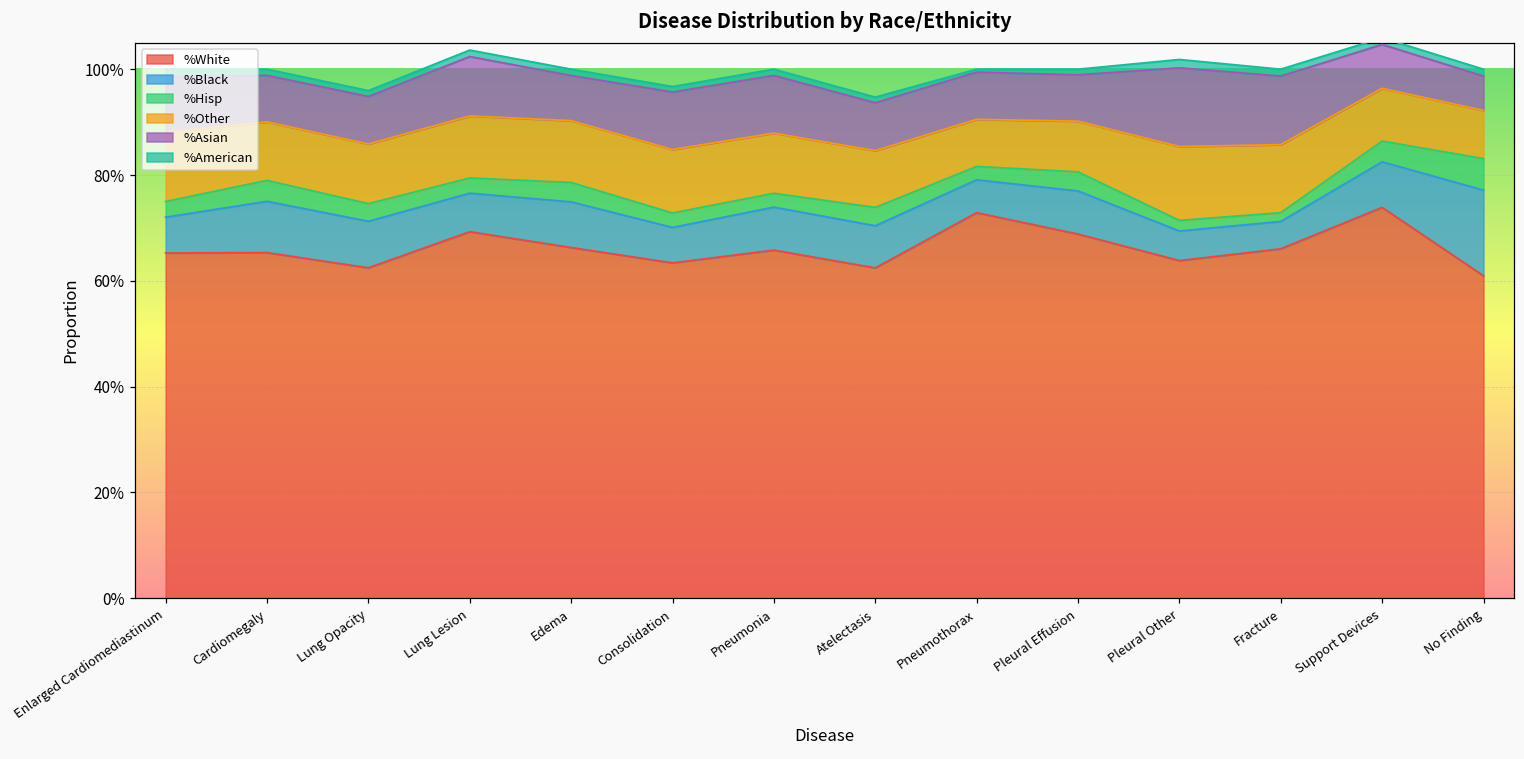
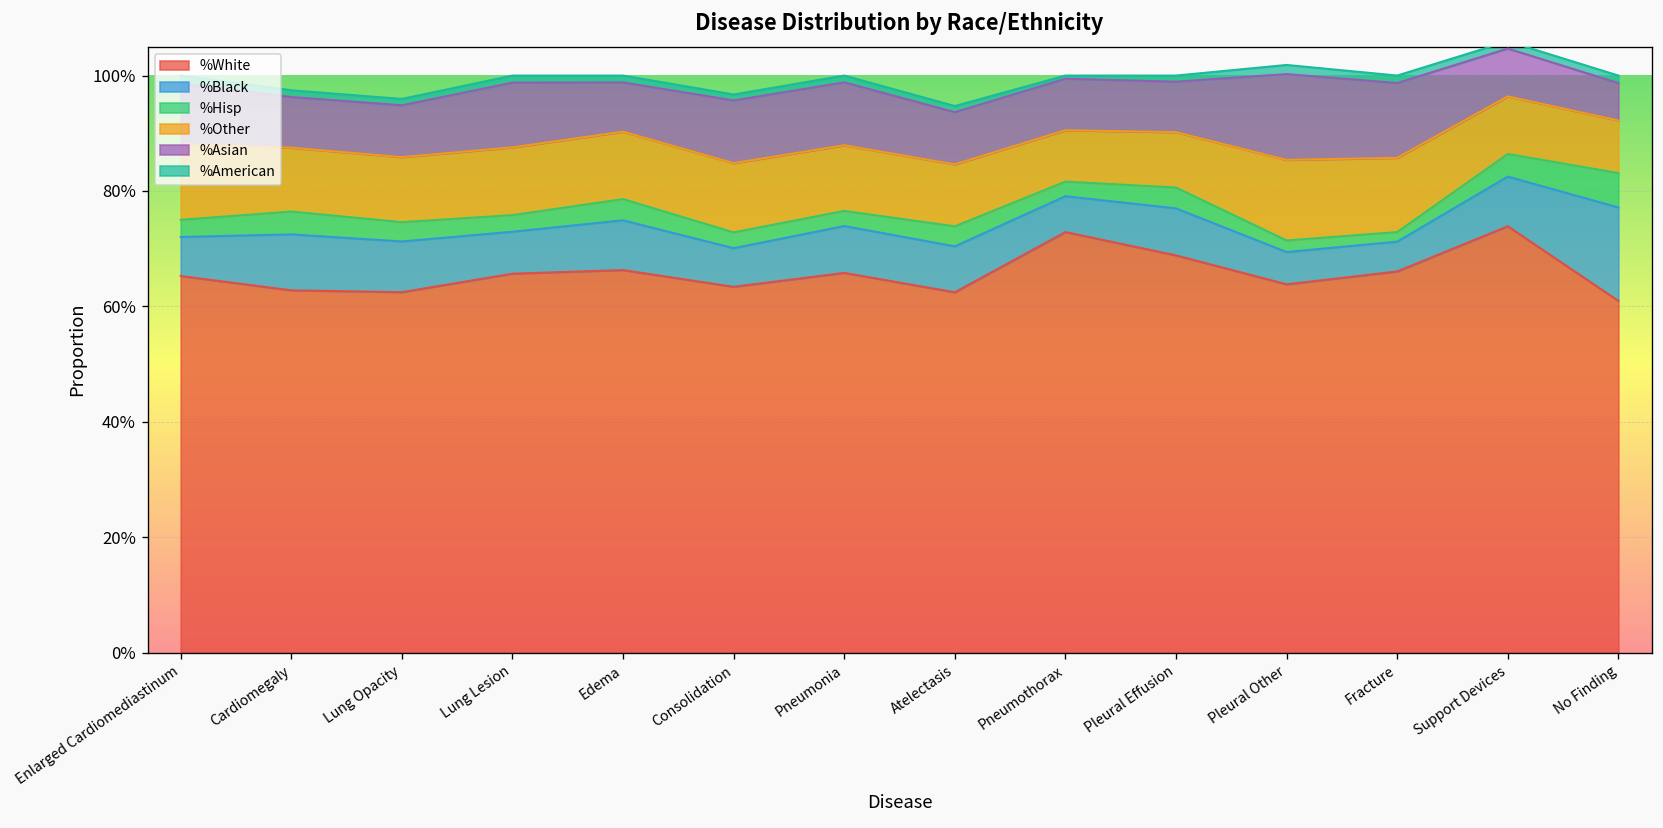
  {
    "%White": {
      "Enlarged Cardiomediastinum": "65%",
-     "Cardiomegaly": "65%",
+     "Cardiomegaly": "63%",
      "Lung Opacity": "62%",
-     "Lung Lesion": "69%",
+     "Lung Lesion": "66%",
      "Edema": "66%",
      "Consolidation": "63%",
      "Pneumonia": "66%",
      "Atelectasis": "62%",
      "Pneumothorax": "73%",
      "Pleural Effusion": "69%",
      "Pleural Other": "64%",
      "Fracture": "66%",
      "Support Devices": "74%",
      "No Finding": "61%"
    },
    "%Black": {
      "Enlarged Cardiomediastinum": "7%",
      "Cardiomegaly": "10%",
      "Lung Opacity": "9%",
      "Lung Lesion": "7%",
      "Edema": "9%",
      "Consolidation": "7%",
      "Pneumonia": "8%",
      "Atelectasis": "8%",
      "Pneumothorax": "6%",
      "Pleural Effusion": "8%",
      "Pleural Other": "6%",
      "Fracture": "5%",
      "Support Devices": "9%",
      "No Finding": "16%"
    },
    "%Other": {
      "Cardiomegaly": "11%",
      "Lung Opacity": "11%",
      "Lung Lesion": "12%",
      "Edema": "12%",
      "Consolidation": "12%",
      "Pneumonia": "11%",
      "Atelectasis": "11%",
      "Pneumothorax": "9%",
      "Pleural Effusion": "10%",
      "Pleural Other": "14%",
      "Fracture": "13%",
      "Support Devices": "10%",
      "No Finding": "9%"
    },
    "%Asian": {
      "Cardiomegaly": "9%",
      "Lung Opacity": "9%",
      "Lung Lesion": "11%",
      "Edema": "9%",
      "Consolidation": "11%",
      "Pneumonia": "11%",
      "Atelectasis": "9%",
      "Pneumothorax": "9%",
      "Pleural Effusion": "9%",
      "Pleural Other": "15%",
      "Fracture": "13%",
      "Support Devices": "8%",
      "No Finding": "6%"
    }
  }
